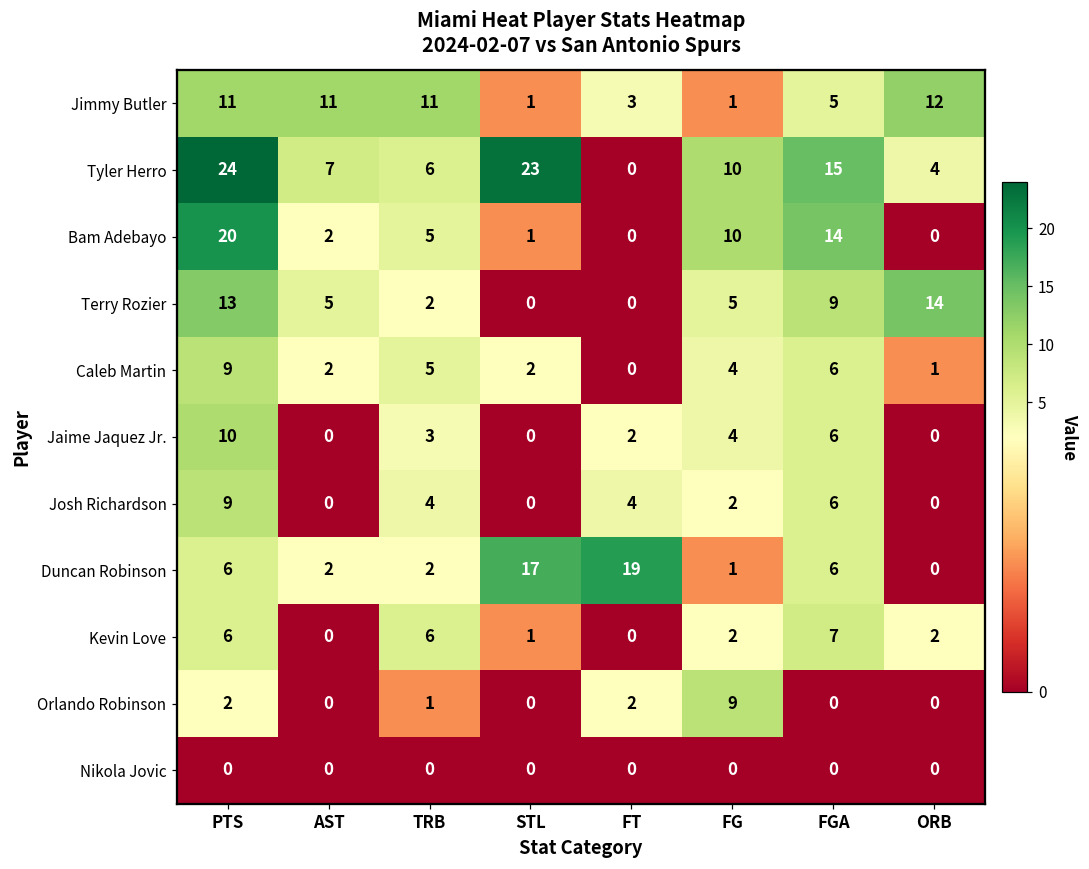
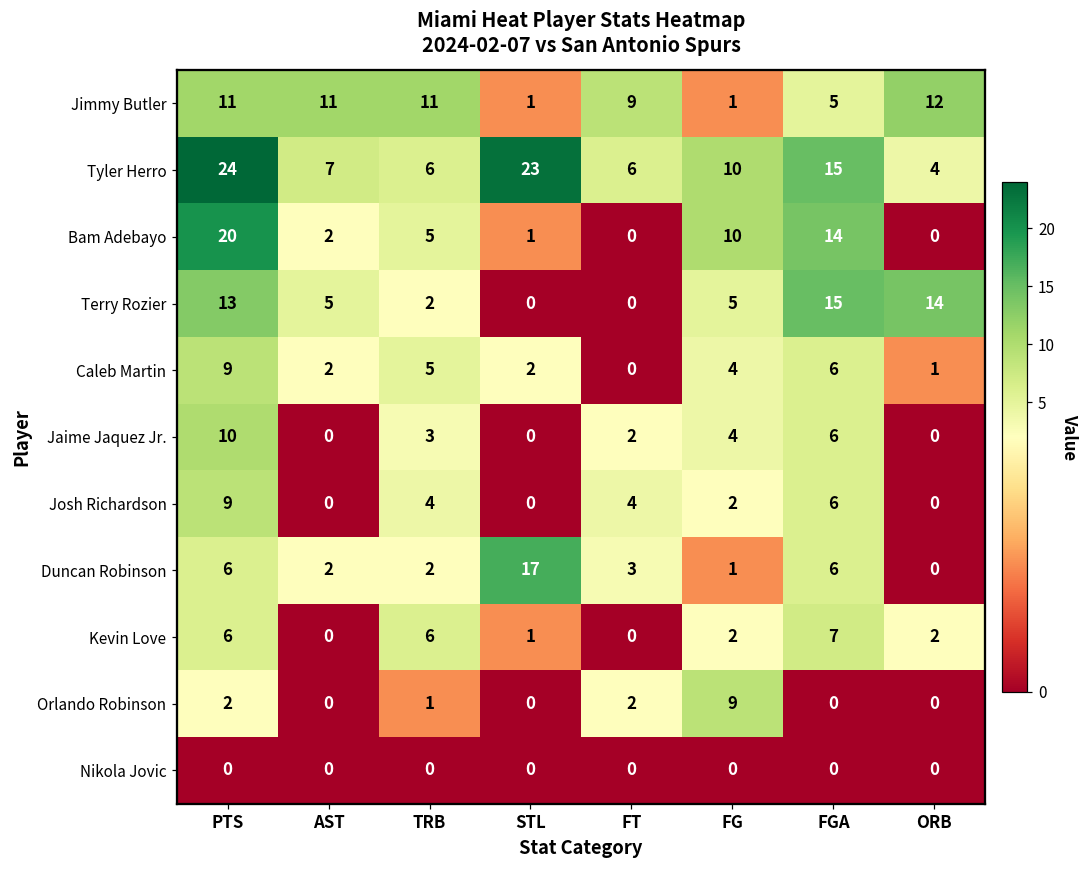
  {
    "Jimmy Butler": {
      "PTS": 11,
      "AST": 11,
      "TRB": 11,
      "STL": 1,
-     "FT": 3,
+     "FT": 9,
      "FG": 1,
      "FGA": 5,
      "ORB": 12
    },
    "Tyler Herro": {
      "PTS": 24,
      "AST": 7,
      "TRB": 6,
      "STL": 23,
-     "FT": 0,
+     "FT": 6,
      "FG": 10,
      "FGA": 15,
      "ORB": 4
    },
    "Bam Adebayo": {
      "PTS": 20,
      "AST": 2,
      "TRB": 5,
      "STL": 1,
      "FT": 0,
      "FG": 10,
      "FGA": 14,
      "ORB": 0
    },
    "Terry Rozier": {
      "PTS": 13,
      "AST": 5,
      "TRB": 2,
      "STL": 0,
      "FT": 0,
      "FG": 5,
-     "FGA": 9,
+     "FGA": 15,
      "ORB": 14
    },
    "Caleb Martin": {
      "PTS": 9,
      "AST": 2,
      "TRB": 5,
      "STL": 2,
      "FT": 0,
      "FG": 4,
      "FGA": 6,
      "ORB": 1
    },
    "Jaime Jaquez Jr.": {
      "PTS": 10,
      "AST": 0,
      "TRB": 3,
      "STL": 0,
      "FT": 2,
      "FG": 4,
      "FGA": 6,
      "ORB": 0
    },
    "Josh Richardson": {
      "PTS": 9,
      "AST": 0,
      "TRB": 4,
      "STL": 0,
      "FT": 4,
      "FG": 2,
      "FGA": 6,
      "ORB": 0
    },
    "Duncan Robinson": {
      "PTS": 6,
      "AST": 2,
      "TRB": 2,
      "STL": 17,
-     "FT": 19,
+     "FT": 3,
      "FG": 1,
      "FGA": 6,
      "ORB": 0
    },
    "Kevin Love": {
      "PTS": 6,
      "AST": 0,
      "TRB": 6,
      "STL": 1,
      "FT": 0,
      "FG": 2,
      "FGA": 7,
      "ORB": 2
    },
    "Orlando Robinson": {
      "PTS": 2,
      "AST": 0,
      "TRB": 1,
      "STL": 0,
      "FT": 2,
      "FG": 9,
      "FGA": 0,
      "ORB": 0
    },
    "Nikola Jovic": {
      "PTS": 0,
      "AST": 0,
      "TRB": 0,
      "STL": 0,
      "FT": 0,
      "FG": 0,
      "FGA": 0,
      "ORB": 0
    }
  }
